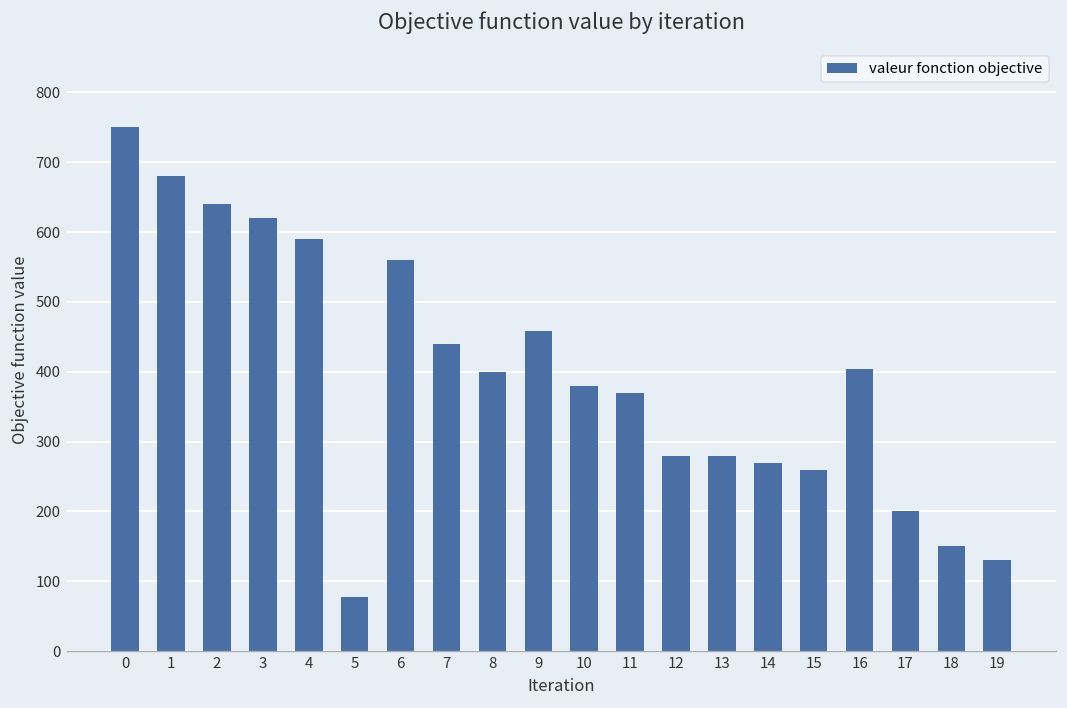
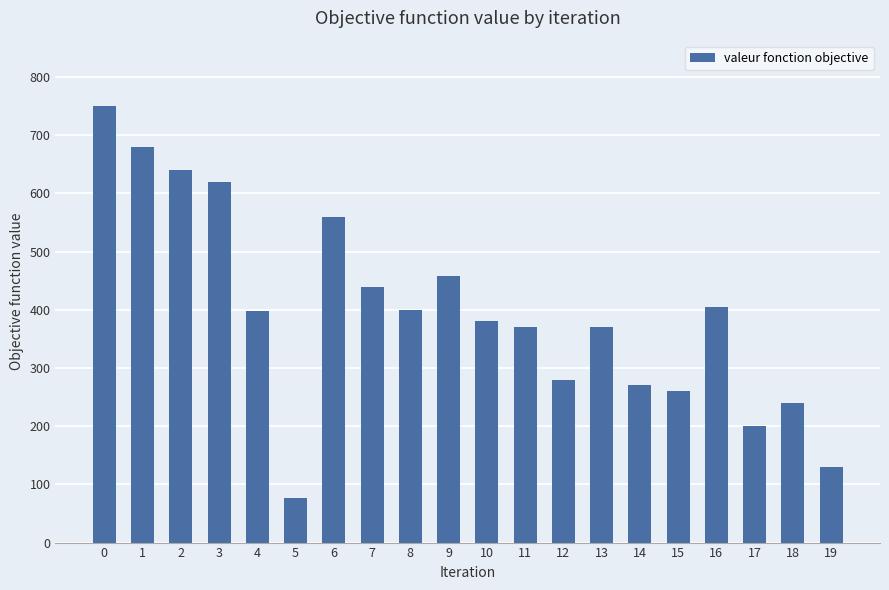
  {
    "0": 750,
    "1": 680,
    "2": 640,
    "3": 620,
-   "4": 590,
+   "4": 400,
    "5": 80,
    "6": 560,
    "7": 440,
    "8": 400,
    "9": 460,
    "10": 380,
    "11": 370,
    "12": 280,
-   "13": 280,
+   "13": 370,
    "14": 270,
    "15": 260,
    "16": 400,
    "17": 200,
-   "18": 150,
+   "18": 240,
    "19": 130
  }
